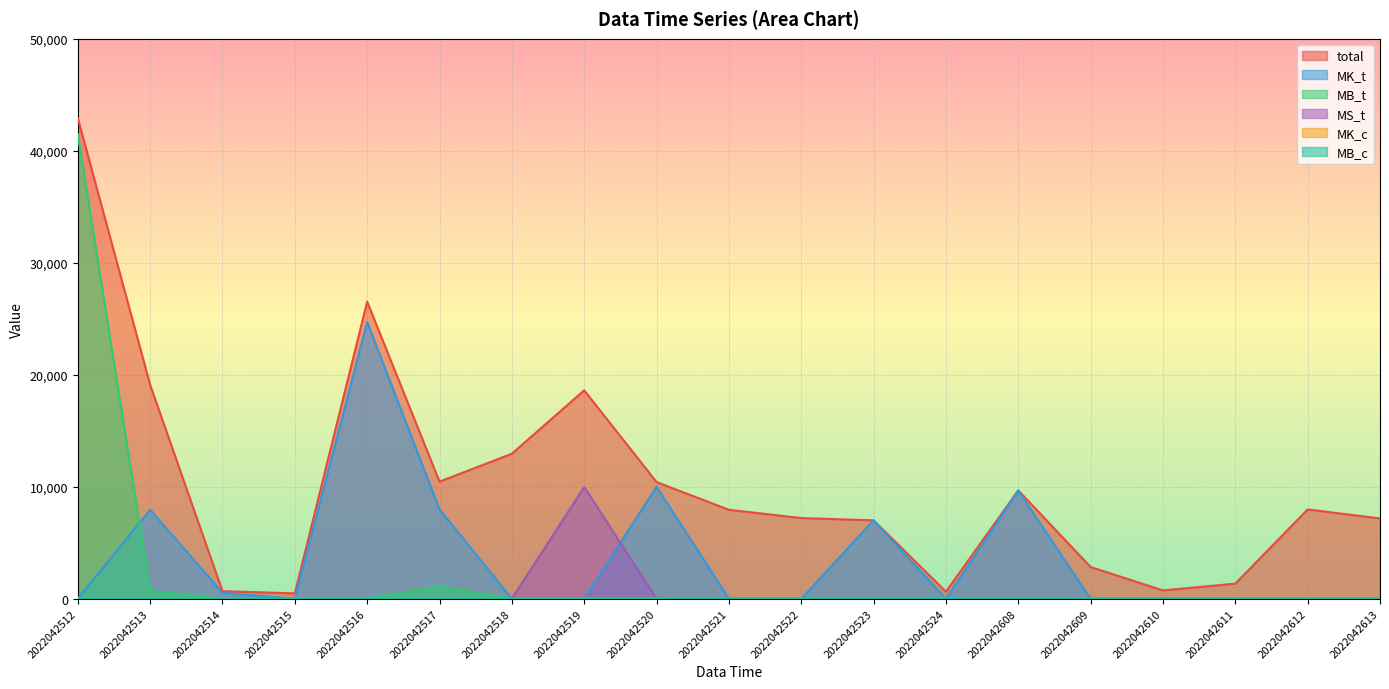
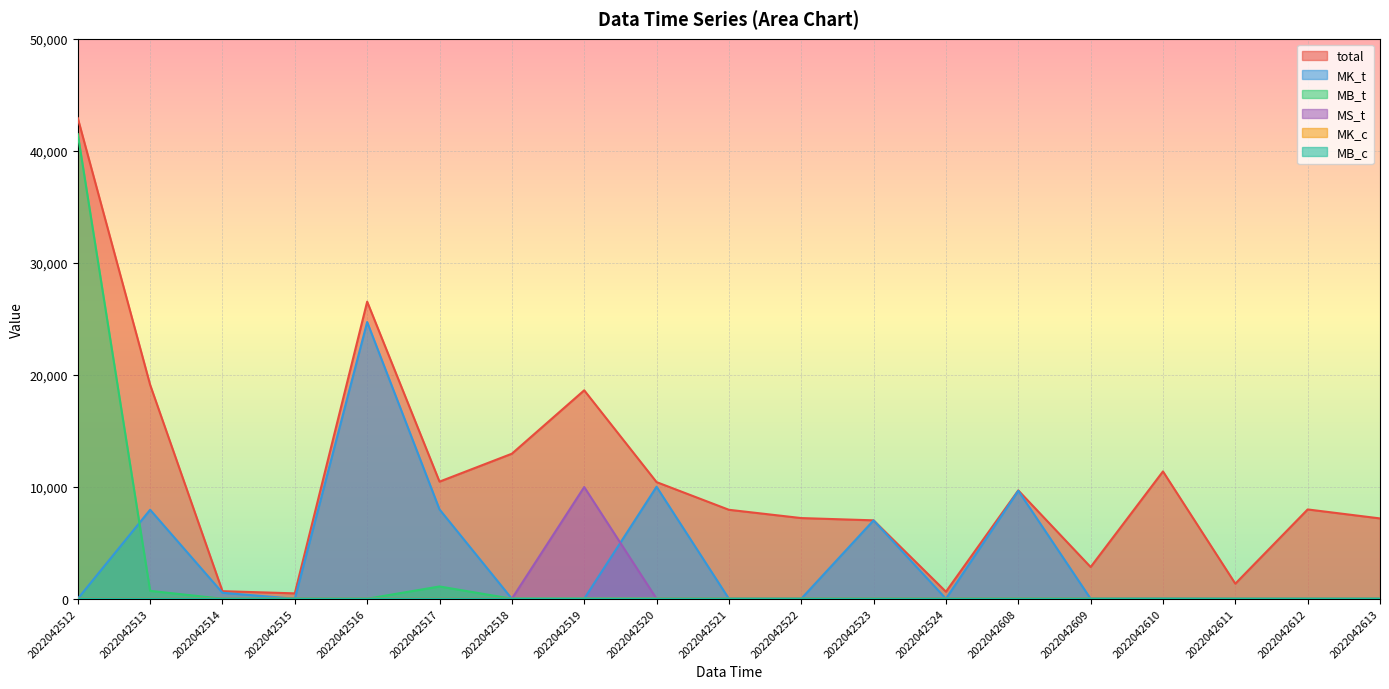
  {
    "total": {
      "2022042512": "42,900",
      "2022042513": "19,100",
      "2022042515": "500",
      "2022042516": "26,500",
      "2022042517": "10,500",
      "2022042518": "12,900",
      "2022042519": "18,600",
      "2022042520": "10,400",
      "2022042521": "7,900",
      "2022042522": "7,200",
      "2022042524": "600",
      "2022042609": "2,800",
-     "2022042610": "700",
+     "2022042610": "11,400",
      "2022042611": "1,300",
      "2022042612": "8,000",
      "2022042613": "7,200"
    },
    "MK_t": {
      "2022042513": "7,900",
      "2022042516": "24,700",
      "2022042517": "8,000",
      "2022042520": "10,000"
    },
    "MS_t": {
      "2022042519": "10,000"
    }
  }
